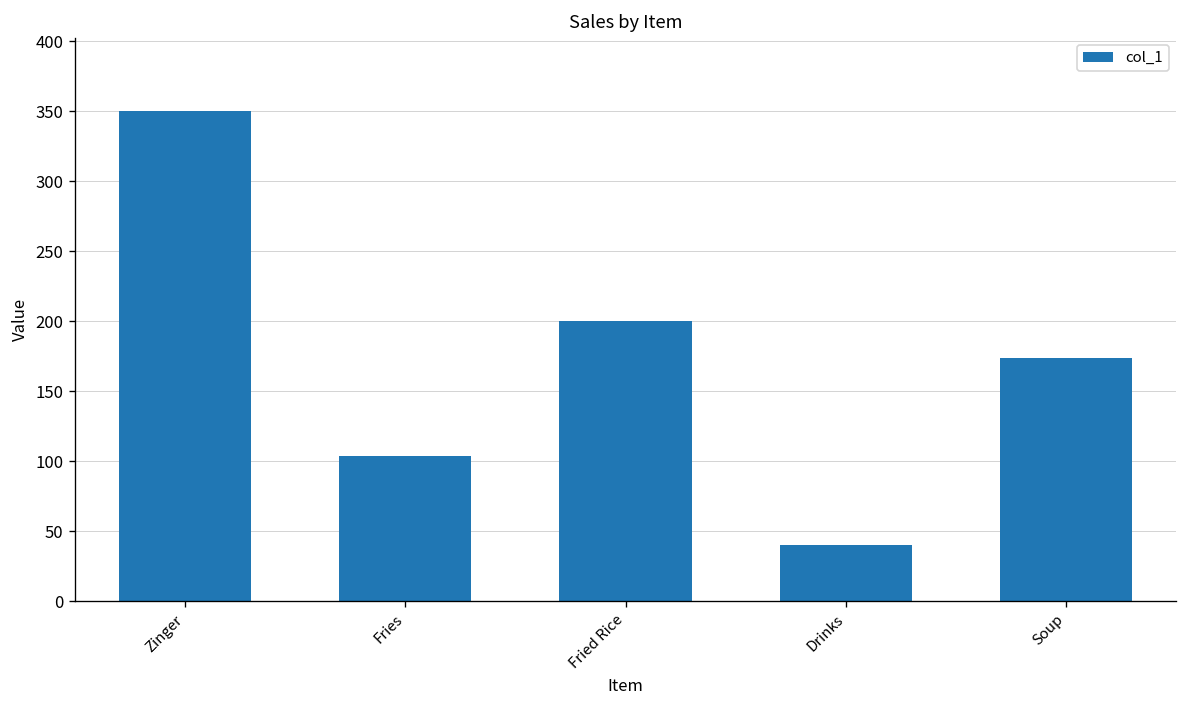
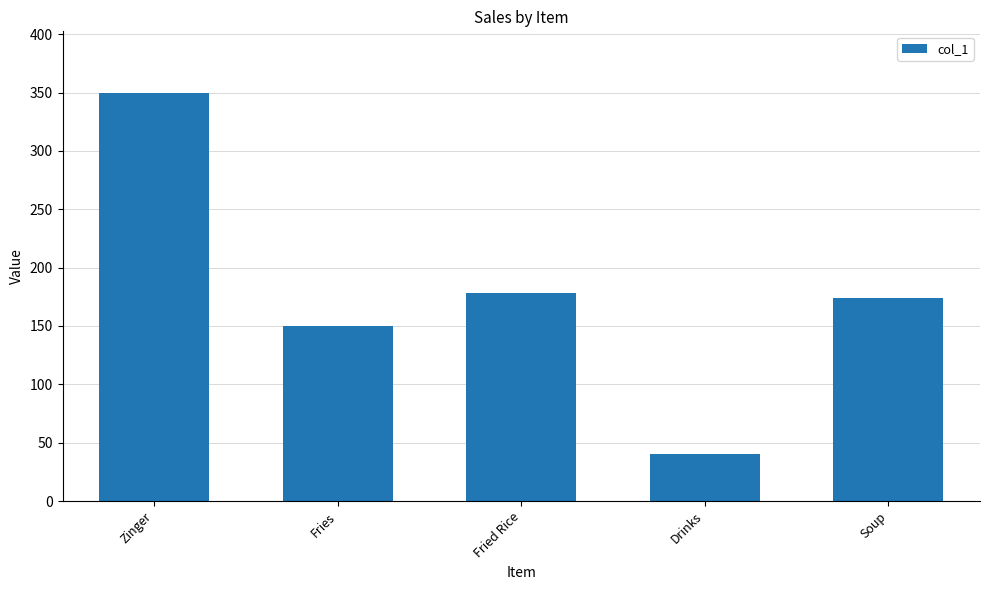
  {
    "Zinger": 350,
-   "Fries": 104,
-   "Fried Rice": 200,
+   "Fries": 150,
+   "Fried Rice": 178,
    "Drinks": 40,
    "Soup": 174
  }
